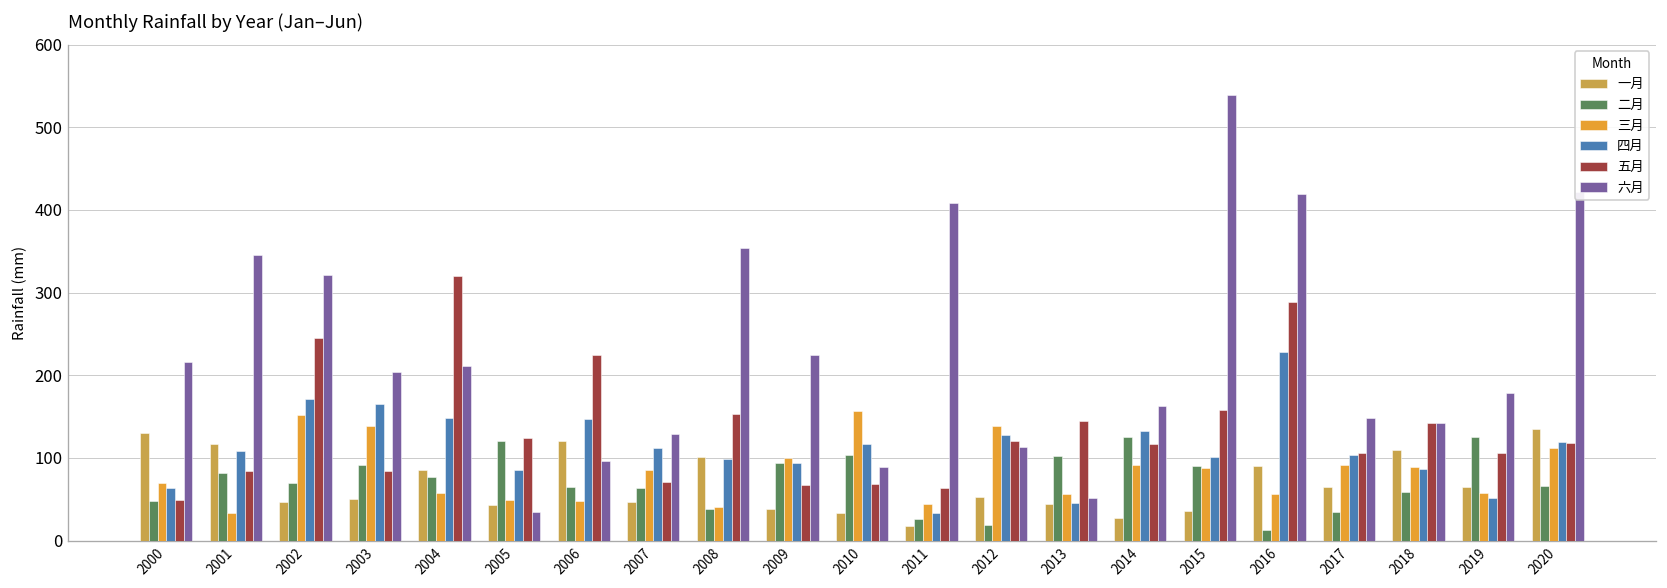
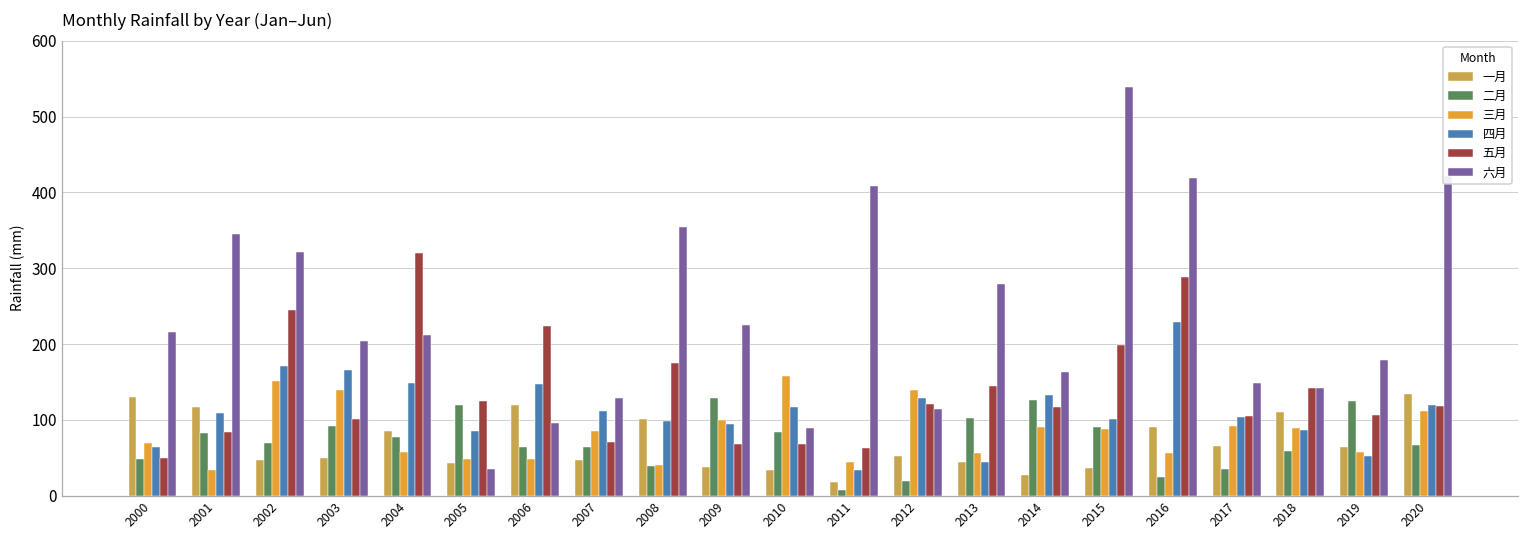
  {
    "二月": {
      "2000": 50,
      "2001": 80,
      "2002": 70,
      "2003": 90,
      "2004": 80,
      "2005": 120,
      "2006": 60,
      "2007": 60,
      "2008": 40,
-     "2009": 90,
-     "2010": 100,
-     "2011": 30,
+     "2009": 130,
+     "2010": 80,
+     "2011": 10,
      "2012": 20,
      "2013": 100,
      "2014": 130,
      "2015": 90,
-     "2016": 10,
+     "2016": 20,
      "2017": 30,
      "2018": 60,
      "2019": 130,
      "2020": 70
    },
    "四月": {
      "2000": 60,
      "2001": 110,
      "2002": 170,
      "2003": 170,
      "2004": 150,
      "2005": 90,
      "2006": 150,
      "2007": 110,
      "2008": 100,
      "2009": 90,
      "2010": 120,
      "2011": 30,
      "2012": 130,
      "2013": 40,
      "2014": 130,
      "2015": 100,
      "2016": 230,
      "2017": 100,
      "2018": 90,
      "2019": 50,
      "2020": 120
    },
    "五月": {
      "2000": 50,
      "2001": 80,
      "2002": 240,
-     "2003": 80,
+     "2003": 100,
      "2004": 320,
      "2005": 120,
      "2006": 220,
      "2007": 70,
-     "2008": 150,
+     "2008": 170,
      "2009": 70,
      "2010": 70,
      "2011": 60,
      "2012": 120,
      "2013": 140,
      "2014": 120,
-     "2015": 160,
+     "2015": 200,
      "2016": 290,
      "2017": 110,
      "2018": 140,
      "2019": 110,
      "2020": 120
    },
    "六月": {
      "2000": 220,
      "2001": 350,
      "2002": 320,
      "2003": 200,
      "2004": 210,
      "2005": 40,
      "2006": 100,
      "2007": 130,
      "2008": 350,
      "2009": 220,
      "2010": 90,
      "2011": 410,
      "2012": 110,
-     "2013": 50,
+     "2013": 280,
      "2014": 160,
      "2015": 540,
      "2016": 420,
      "2017": 150,
      "2018": 140,
      "2019": 180,
      "2020": 420
    }
  }
